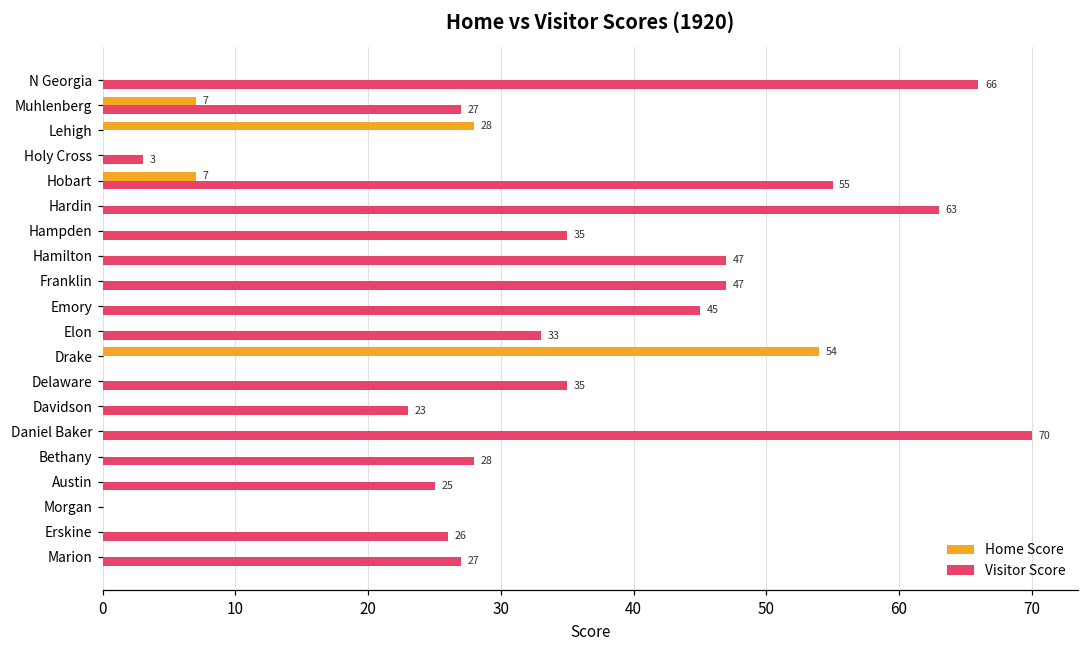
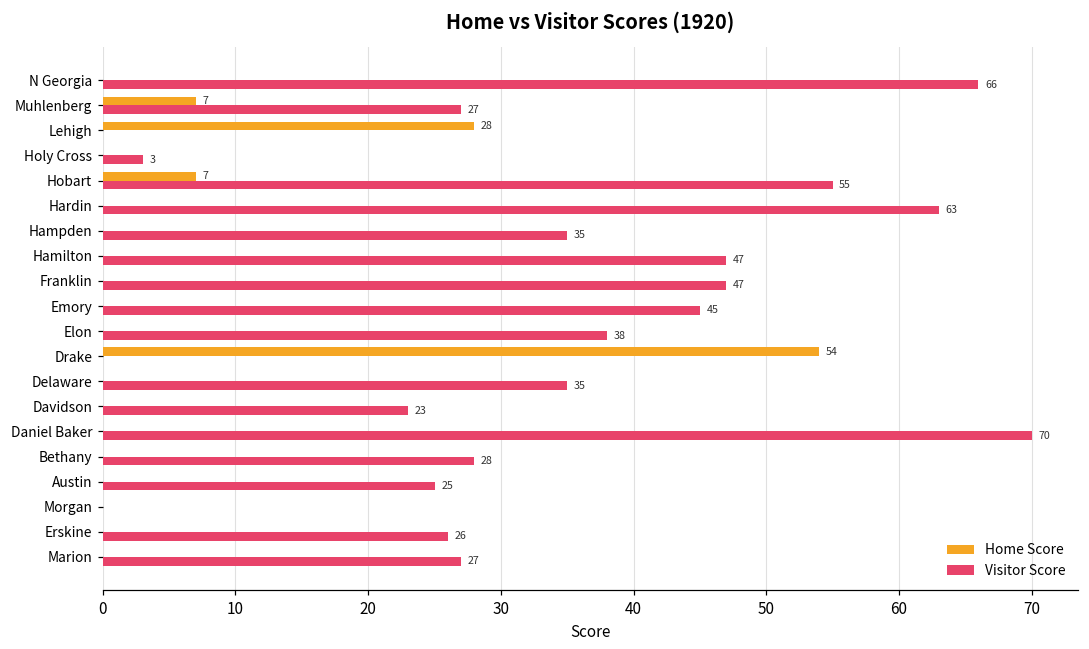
  {
    "Home Score": {
      "Muhlenberg": 7,
      "Lehigh": 28,
      "Hobart": 7,
      "Drake": 54
    },
    "Visitor Score": {
      "N Georgia": 66,
      "Muhlenberg": 27,
      "Holy Cross": 3,
      "Hobart": 55,
      "Hardin": 63,
      "Hampden": 35,
      "Hamilton": 47,
      "Franklin": 47,
      "Emory": 45,
-     "Elon": 33,
+     "Elon": 38,
      "Delaware": 35,
      "Davidson": 23,
      "Daniel Baker": 70,
      "Bethany": 28,
      "Austin": 25,
      "Erskine": 26,
      "Marion": 27
    }
  }
